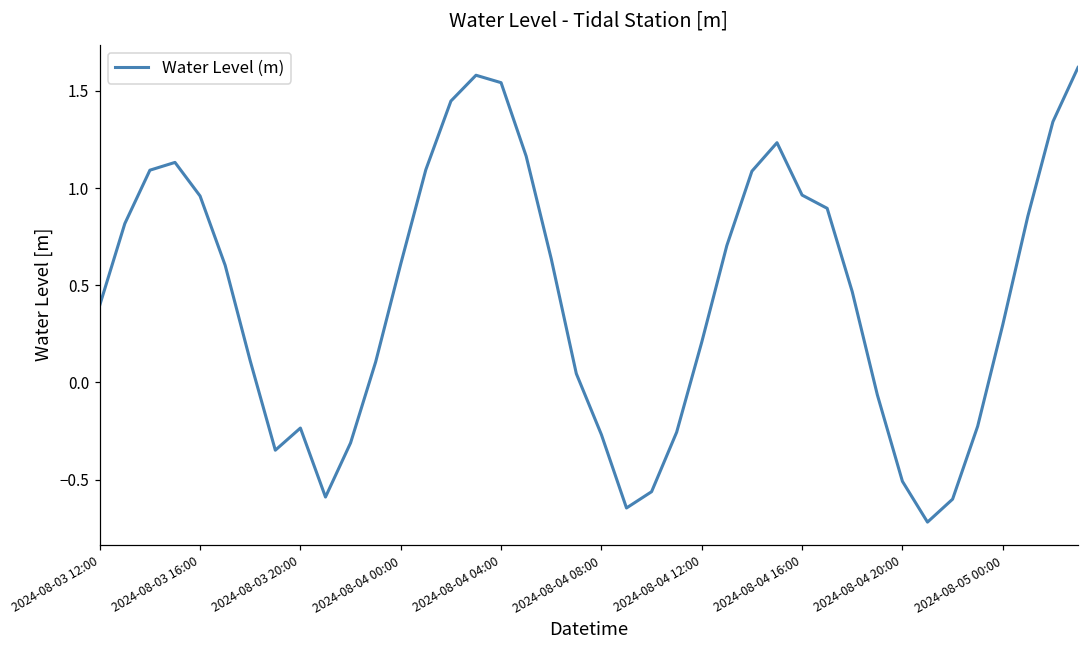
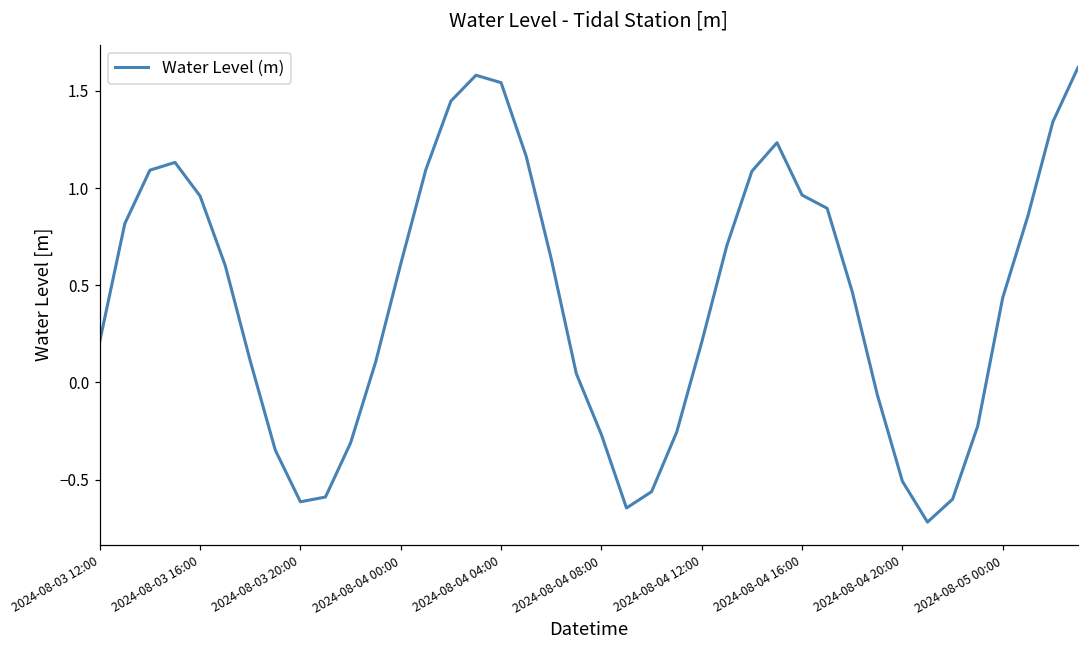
  {
-   "2024-08-03 12:00": 0.40,
+   "2024-08-03 12:00": 0.21,
    "2024-08-03 16:00": 0.96,
-   "2024-08-03 20:00": -0.23,
+   "2024-08-03 20:00": -0.61,
    "2024-08-04 00:00": 0.61,
    "2024-08-04 04:00": 1.54,
    "2024-08-04 08:00": -0.27,
    "2024-08-04 12:00": 0.21,
    "2024-08-04 16:00": 0.96,
    "2024-08-04 20:00": -0.51,
-   "2024-08-05 00:00": 0.30
+   "2024-08-05 00:00": 0.44
  }
